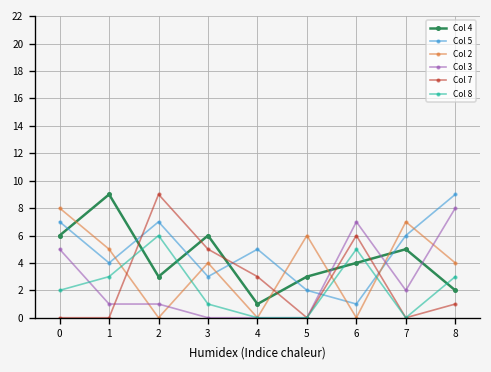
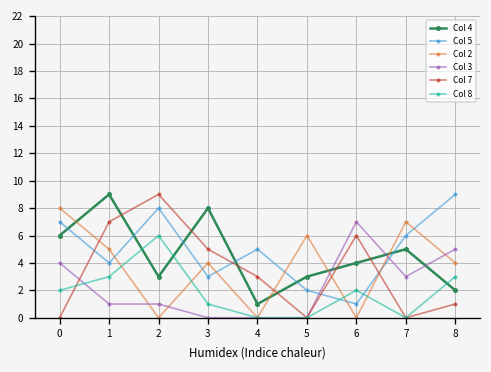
  {
    "Col 4": {
      "0": 6,
      "1": 9,
      "2": 3,
-     "3": 6,
+     "3": 8,
      "4": 1,
      "5": 3,
      "6": 4,
      "7": 5,
      "8": 2
    },
    "Col 5": {
      "0": 7,
      "1": 4,
-     "2": 7,
+     "2": 8,
      "3": 3,
      "4": 5,
      "5": 2,
      "6": 1,
      "7": 6,
      "8": 9
    },
    "Col 2": {
      "0": 8,
      "1": 5,
      "2": 0,
      "3": 4,
      "5": 6,
      "6": 0,
      "7": 7,
      "8": 4
    },
    "Col 3": {
-     "0": 5,
+     "0": 4,
      "1": 1,
      "2": 1,
      "3": 0,
      "6": 7,
-     "7": 2,
-     "8": 8
+     "7": 3,
+     "8": 5
    },
    "Col 7": {
      "0": 0,
-     "1": 0,
+     "1": 7,
      "2": 9,
      "3": 5,
      "4": 3,
      "6": 6,
      "8": 1
    },
    "Col 8": {
      "0": 2,
      "1": 3,
      "2": 6,
      "3": 1,
-     "6": 5,
+     "6": 2,
      "8": 3
    }
  }
